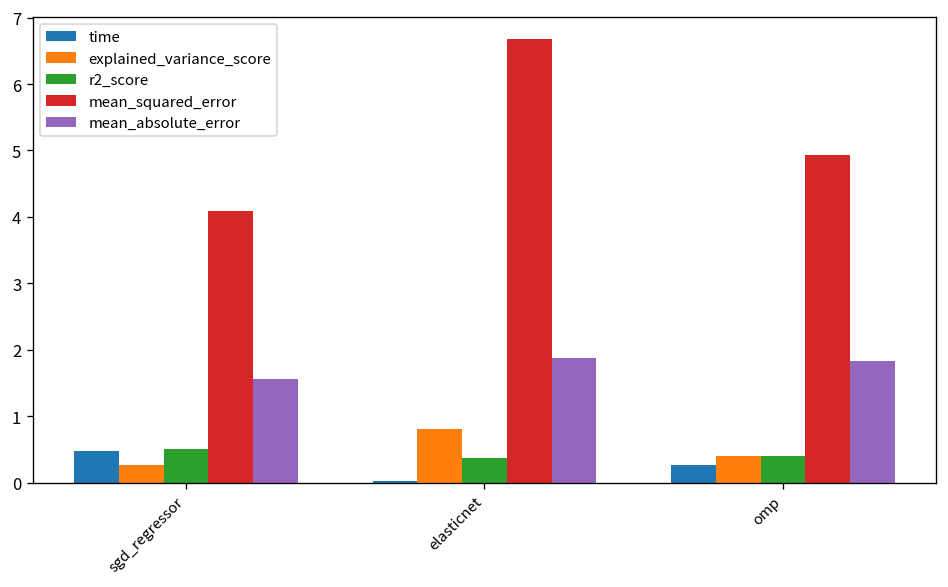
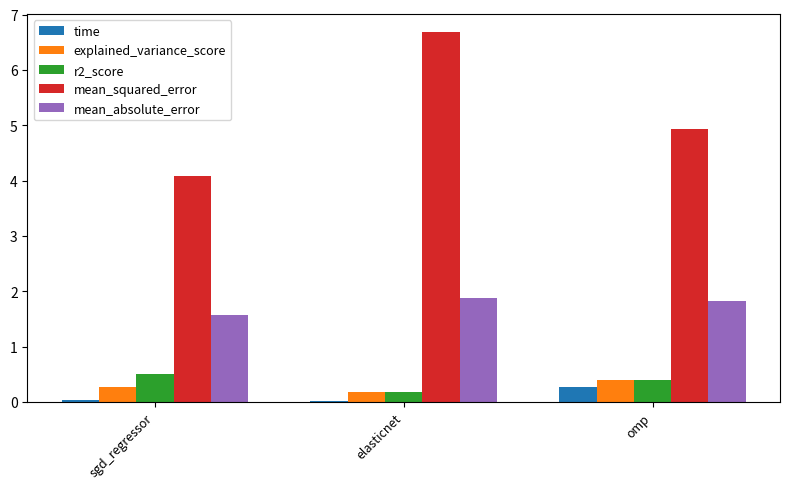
  {
    "time": {
-     "sgd_regressor": 0.5,
+     "sgd_regressor": 0.0,
      "omp": 0.3
    },
    "explained_variance_score": {
      "sgd_regressor": 0.3,
-     "elasticnet": 0.8,
+     "elasticnet": 0.2,
      "omp": 0.4
    },
    "r2_score": {
      "sgd_regressor": 0.5,
-     "elasticnet": 0.4,
+     "elasticnet": 0.2,
      "omp": 0.4
    },
    "mean_squared_error": {
      "sgd_regressor": 4.1,
      "elasticnet": 6.7,
      "omp": 4.9
    },
    "mean_absolute_error": {
      "sgd_regressor": 1.6,
      "elasticnet": 1.9,
      "omp": 1.8
    }
  }
